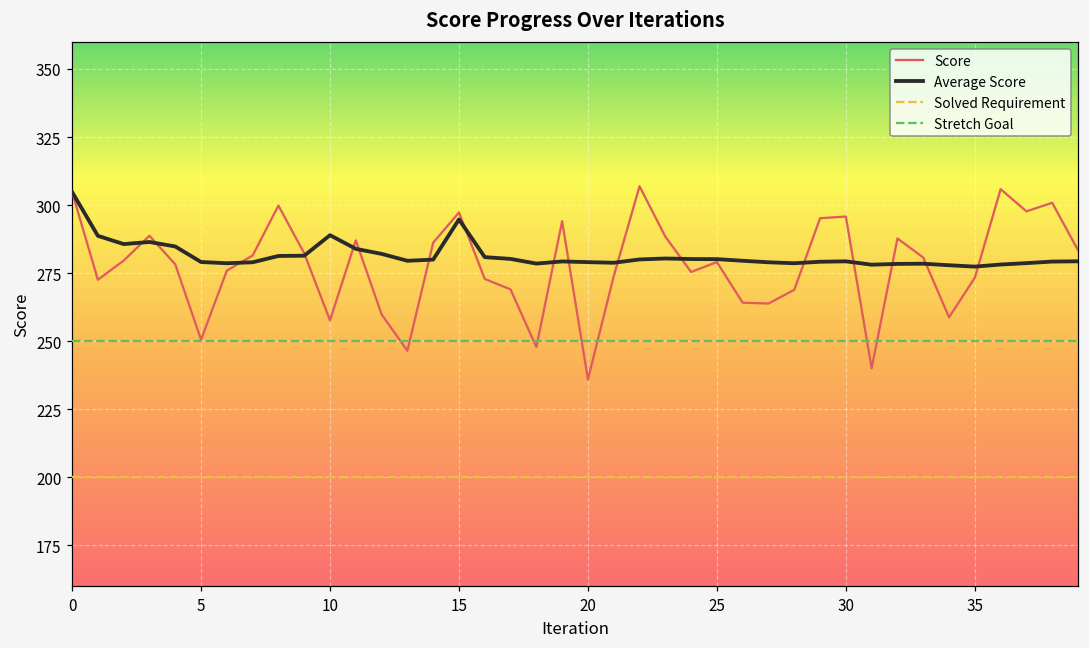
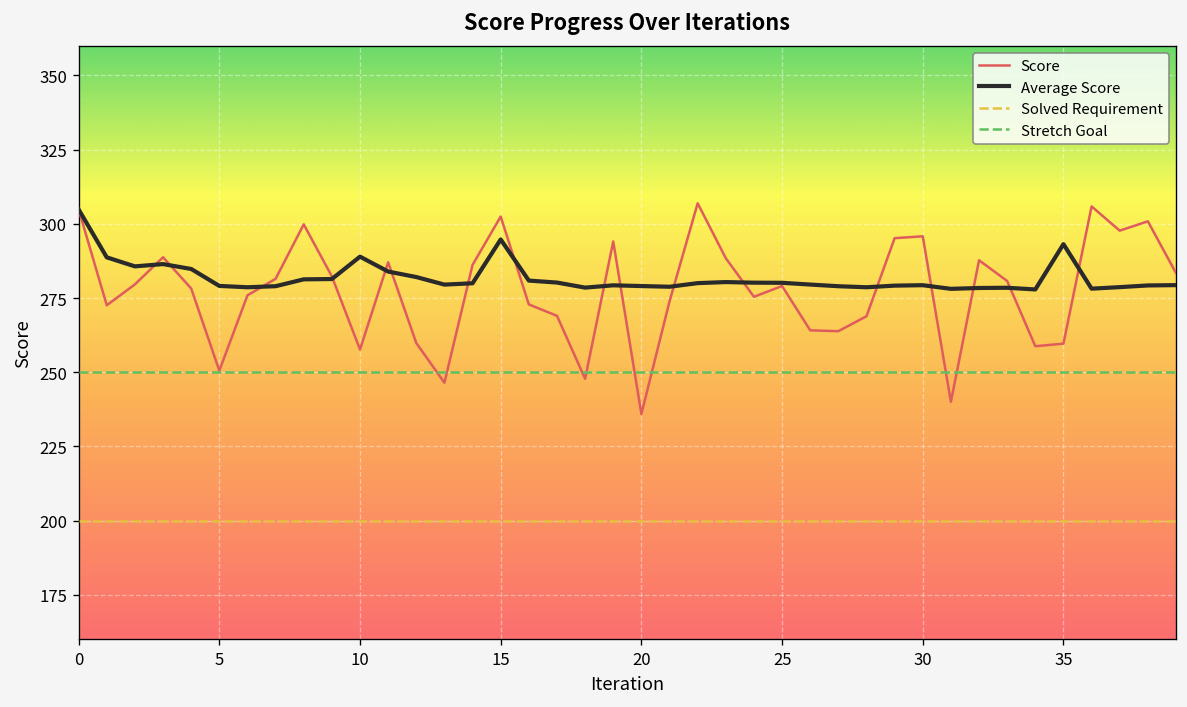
  {
    "Score": {
      "10": 258,
-     "15": 297,
+     "15": 302,
      "20": 236,
      "25": 279,
      "30": 296,
-     "35": 273
+     "35": 260
    },
    "Average Score": {
      "5": 279,
      "10": 289,
      "15": 295,
      "20": 279,
      "25": 280,
      "30": 279,
-     "35": 277
+     "35": 293
    },
    "Solved Requirement": {
      "0": 200,
      "5": 200,
      "10": 200,
      "15": 200,
      "20": 200,
      "25": 200,
      "30": 200,
      "35": 200
    },
    "Stretch Goal": {
      "0": 250,
      "10": 250,
      "15": 250,
      "20": 250,
      "25": 250,
      "30": 250,
      "35": 250
    }
  }
